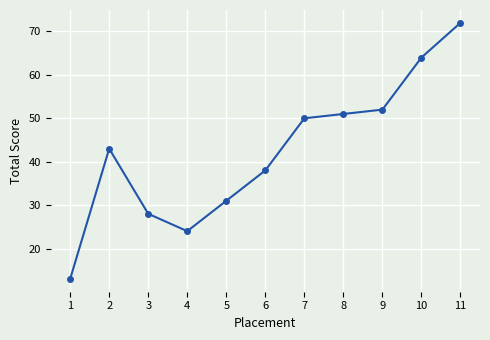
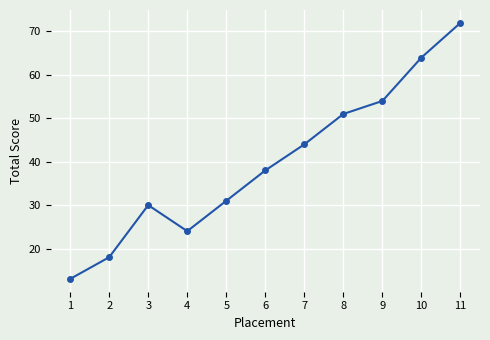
  {
    "1": 13,
-   "2": 43,
-   "3": 28,
+   "2": 18,
+   "3": 30,
    "4": 24,
    "5": 31,
    "6": 38,
-   "7": 50,
+   "7": 44,
    "8": 51,
-   "9": 52,
+   "9": 54,
    "10": 64,
    "11": 72
  }
